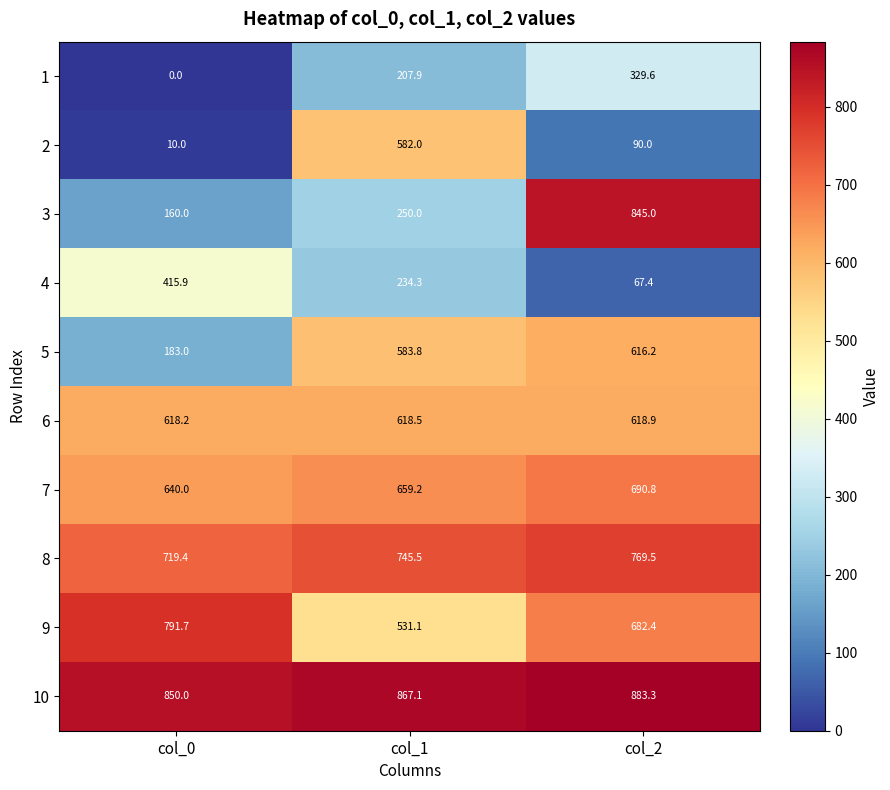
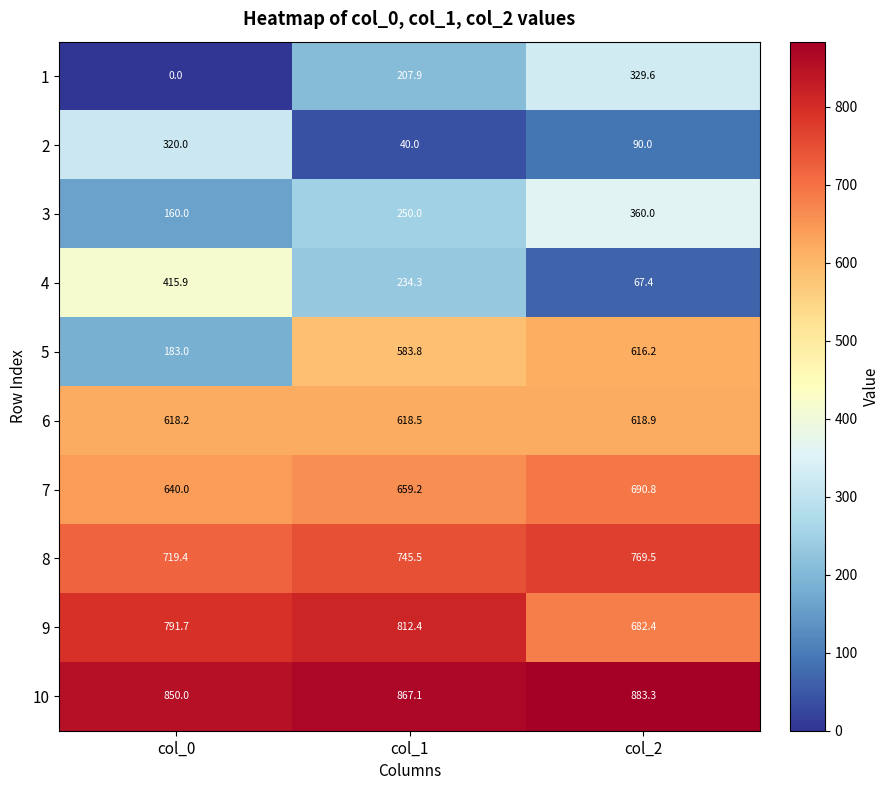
  {
    "1": {
      "col_0": 0.0,
      "col_1": 207.9,
      "col_2": 329.6
    },
    "2": {
-     "col_0": 10.0,
-     "col_1": 582.0,
+     "col_0": 320.0,
+     "col_1": 40.0,
      "col_2": 90.0
    },
    "3": {
      "col_0": 160.0,
      "col_1": 250.0,
-     "col_2": 845.0
+     "col_2": 360.0
    },
    "4": {
      "col_0": 415.9,
      "col_1": 234.3,
      "col_2": 67.4
    },
    "5": {
      "col_0": 183.0,
      "col_1": 583.8,
      "col_2": 616.2
    },
    "6": {
      "col_0": 618.2,
      "col_1": 618.5,
      "col_2": 618.9
    },
    "7": {
      "col_0": 640.0,
      "col_1": 659.2,
      "col_2": 690.8
    },
    "8": {
      "col_0": 719.4,
      "col_1": 745.5,
      "col_2": 769.5
    },
    "9": {
      "col_0": 791.7,
-     "col_1": 531.1,
+     "col_1": 812.4,
      "col_2": 682.4
    },
    "10": {
      "col_0": 850.0,
      "col_1": 867.1,
      "col_2": 883.3
    }
  }
